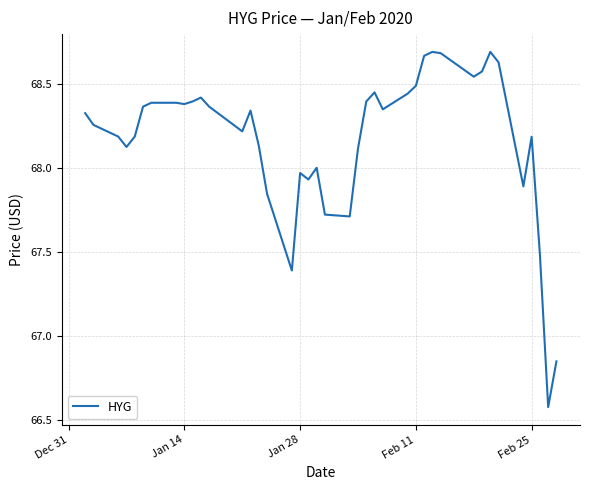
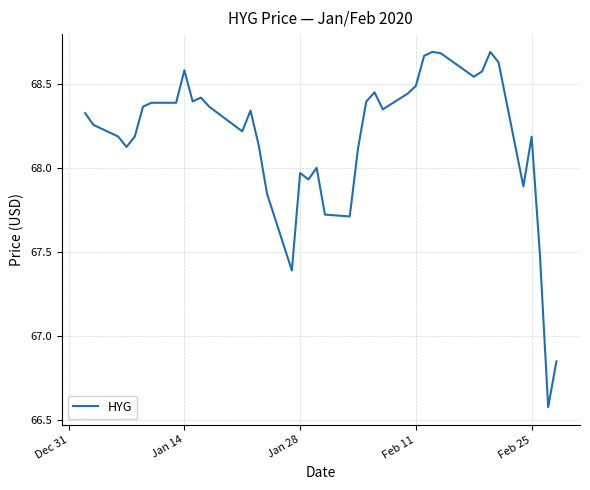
  {
-   "Jan 14": 68.38,
+   "Jan 14": 68.58,
    "Jan 28": 67.97,
    "Feb 11": 68.49,
    "Feb 25": 68.18
  }
